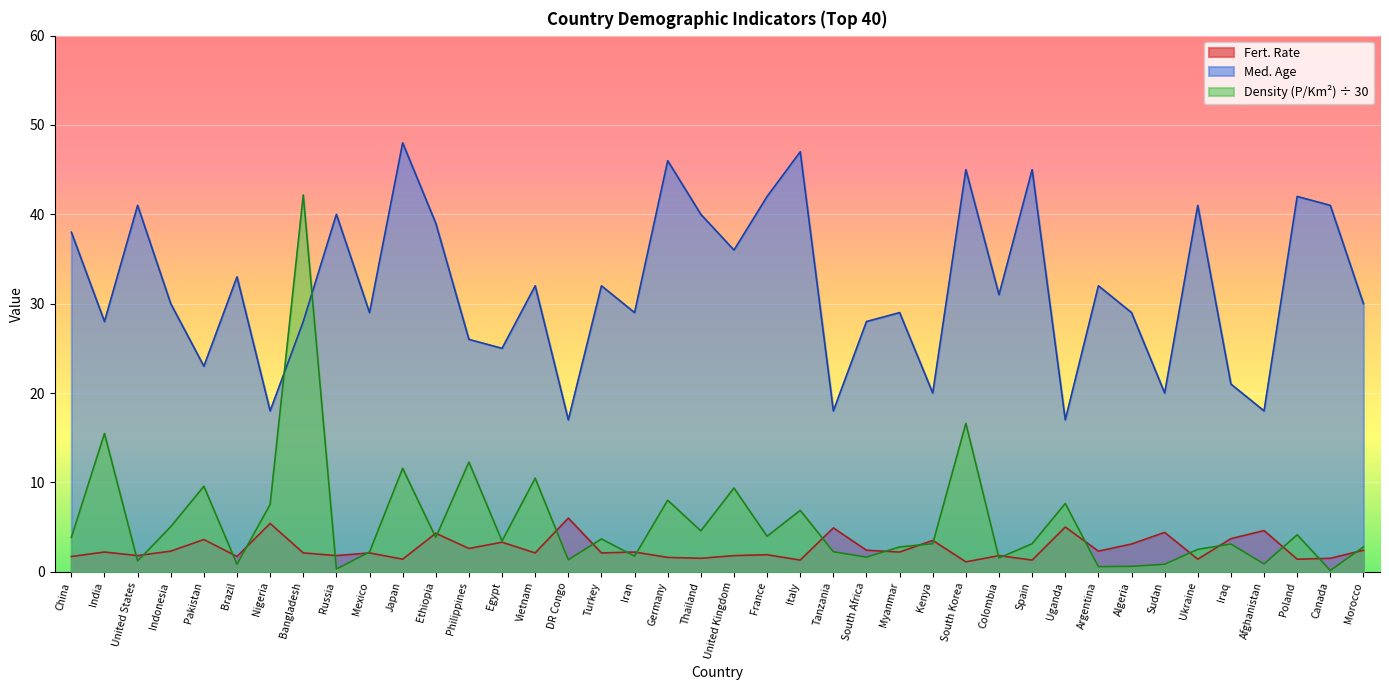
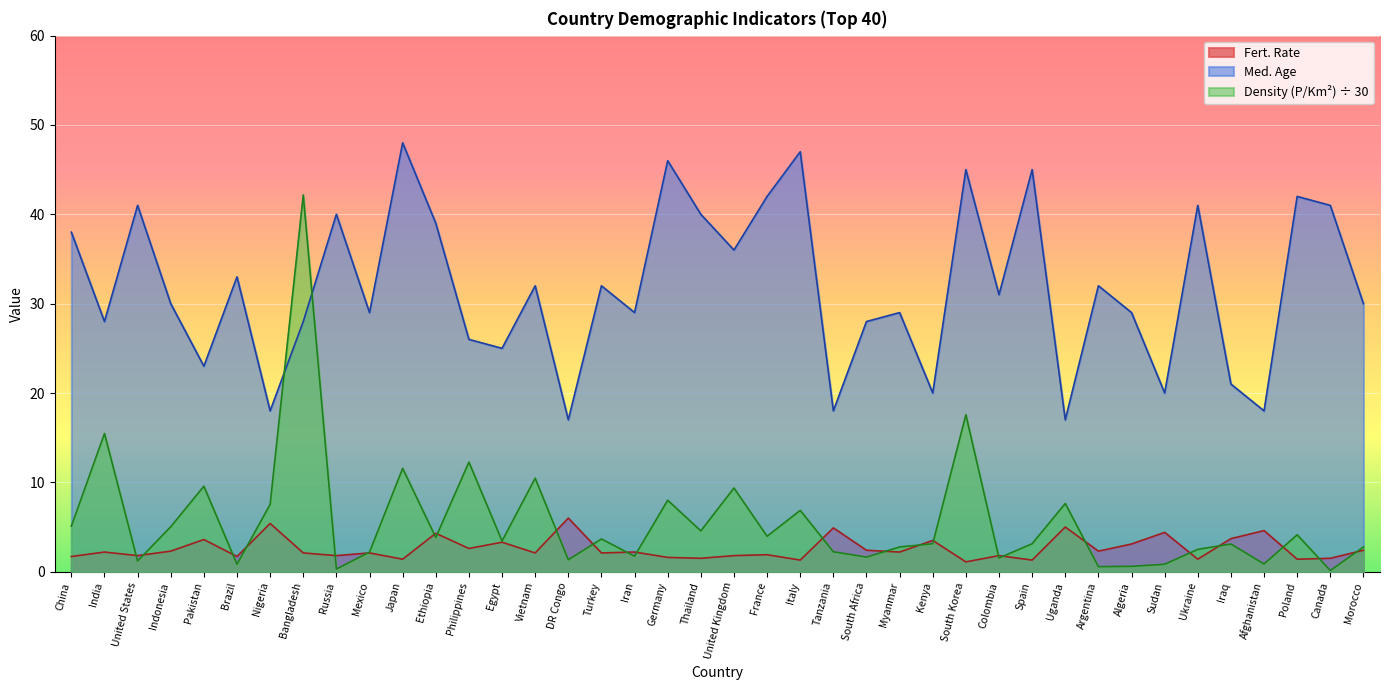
  {
    "Fert. Rate": {
      "China": 2,
      "India": 2,
      "United States": 2,
      "Indonesia": 2,
      "Pakistan": 4,
      "Brazil": 2,
      "Nigeria": 5,
      "Bangladesh": 2,
      "Russia": 2,
      "Japan": 1,
      "Ethiopia": 4,
      "Philippines": 3,
      "Vietnam": 2,
      "DR Congo": 6,
      "Turkey": 2,
      "Iran": 2,
      "Germany": 2,
      "Thailand": 2,
      "United Kingdom": 2,
      "France": 2,
      "Italy": 1,
      "Tanzania": 5,
      "South Africa": 2,
      "Myanmar": 2,
      "Kenya": 4,
      "South Korea": 1,
      "Spain": 1,
      "Uganda": 5,
      "Argentina": 2,
      "Algeria": 3,
      "Sudan": 4,
      "Ukraine": 1,
      "Iraq": 4,
      "Afghanistan": 5,
      "Poland": 1,
      "Canada": 2,
      "Morocco": 2
    },
    "Med. Age": {
      "China": 38,
      "India": 28,
      "United States": 41,
      "Indonesia": 30,
      "Pakistan": 23,
      "Brazil": 33,
      "Nigeria": 18,
      "Bangladesh": 28,
      "Russia": 40,
      "Mexico": 29,
      "Japan": 48,
      "Ethiopia": 39,
      "Philippines": 26,
      "Egypt": 25,
      "Vietnam": 32,
      "DR Congo": 17,
      "Turkey": 32,
      "Iran": 29,
      "Germany": 46,
      "Thailand": 40,
      "United Kingdom": 36,
      "France": 42,
      "Italy": 47,
      "Tanzania": 18,
      "South Africa": 28,
      "Myanmar": 29,
      "Kenya": 20,
      "South Korea": 45,
      "Colombia": 31,
      "Spain": 45,
      "Uganda": 17,
      "Argentina": 32,
      "Algeria": 29,
      "Sudan": 20,
      "Ukraine": 41,
      "Iraq": 21,
      "Afghanistan": 18,
      "Poland": 42,
      "Canada": 41,
      "Morocco": 30
    },
    "Density (P/Km²) ÷ 30": {
-     "China": 4,
+     "China": 5,
      "India": 15,
      "United States": 1,
      "Indonesia": 5,
      "Pakistan": 10,
      "Brazil": 1,
      "Nigeria": 8,
      "Bangladesh": 42,
      "Russia": 0,
      "Japan": 12,
      "Ethiopia": 4,
      "Philippines": 12,
      "Vietnam": 10,
      "DR Congo": 1,
      "Turkey": 4,
      "Iran": 2,
      "Germany": 8,
      "Thailand": 5,
      "United Kingdom": 9,
      "France": 4,
      "Italy": 7,
      "Tanzania": 2,
      "South Africa": 2,
      "Myanmar": 3,
      "Kenya": 3,
-     "South Korea": 17,
+     "South Korea": 18,
      "Spain": 3,
      "Uganda": 8,
      "Argentina": 1,
      "Algeria": 1,
      "Sudan": 1,
      "Ukraine": 3,
      "Iraq": 3,
      "Afghanistan": 1,
      "Poland": 4,
      "Canada": 0,
      "Morocco": 3
    }
  }
